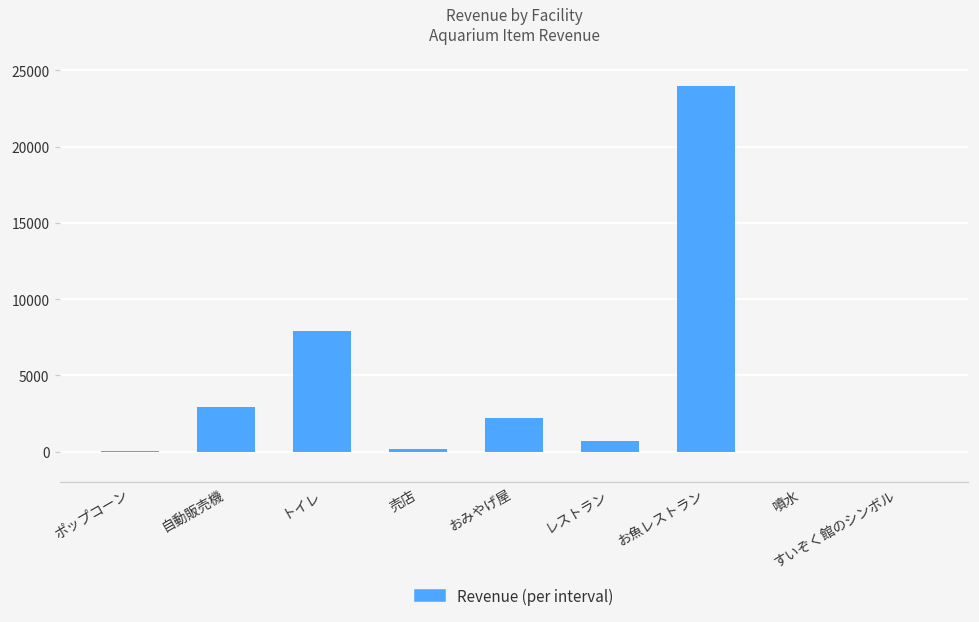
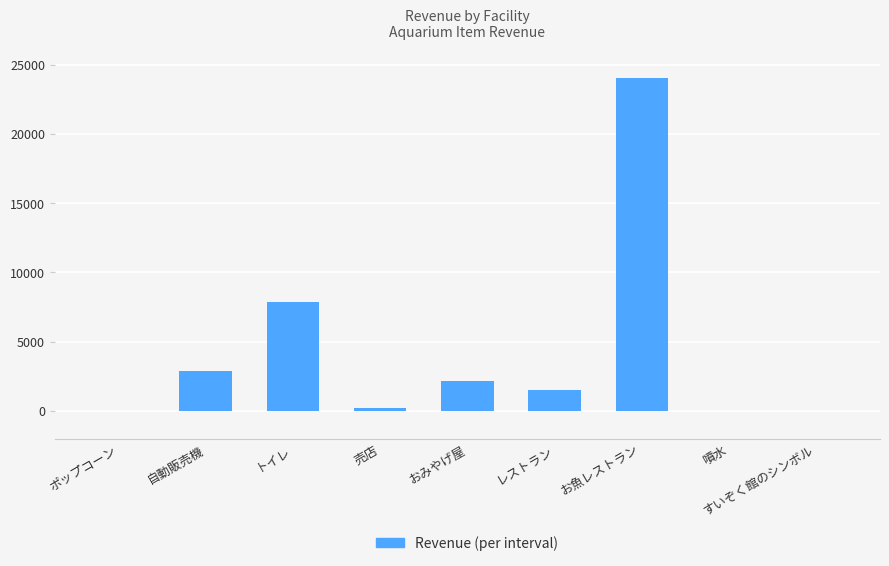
  {
    "自動販売機": 2900,
    "トイレ": 7900,
    "売店": 200,
    "おみやげ屋": 2200,
-   "レストラン": 700,
+   "レストラン": 1500,
    "お魚レストラン": 24000,
    "噴水": 0,
    "すいぞく館のシンボル": 0
  }
